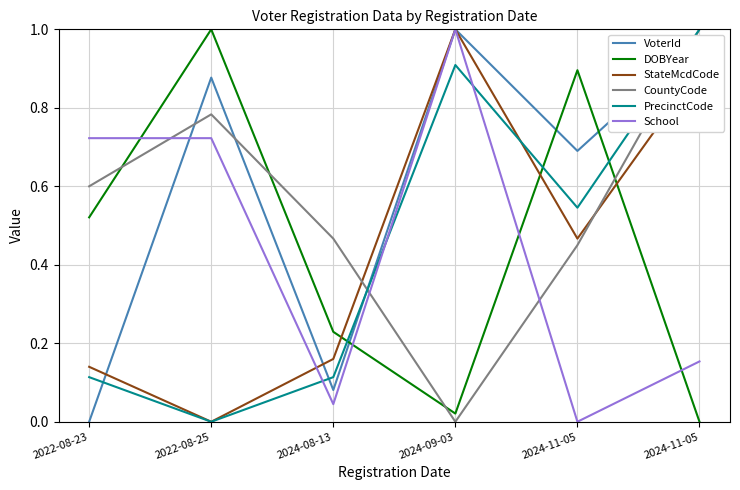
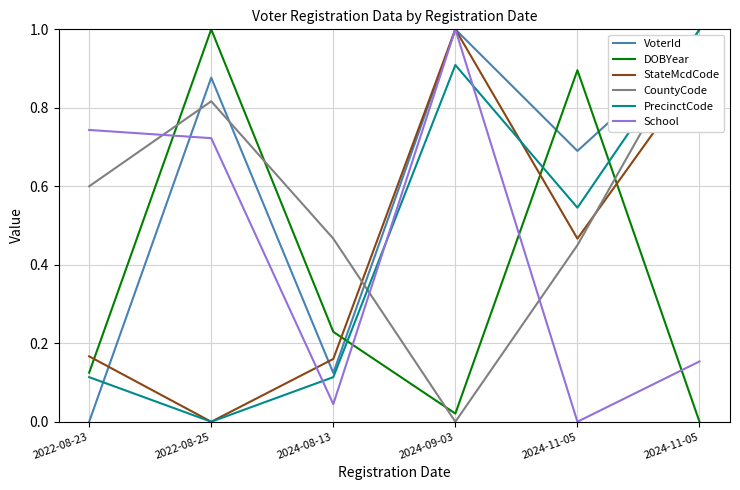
  {
    "VoterId": {
      "2022-08-23": 0.00,
      "2022-08-25": 0.88,
-     "2024-08-13": 0.08
+     "2024-08-13": 0.12
    },
    "DOBYear": {
-     "2022-08-23": 0.52,
+     "2022-08-23": 0.13,
      "2022-08-25": 1.00,
      "2024-08-13": 0.23,
      "2024-09-03": 0.02
    },
    "StateMcdCode": {
-     "2022-08-23": 0.14,
+     "2022-08-23": 0.17,
      "2024-08-13": 0.16
    },
    "CountyCode": {
      "2022-08-23": 0.60,
-     "2022-08-25": 0.78,
+     "2022-08-25": 0.82,
      "2024-08-13": 0.47,
      "2024-09-03": 0.00
    },
    "PrecinctCode": {
      "2022-08-23": 0.11,
      "2024-08-13": 0.11,
      "2024-09-03": 0.91
    },
    "School": {
-     "2022-08-23": 0.72,
+     "2022-08-23": 0.74,
      "2022-08-25": 0.72,
      "2024-08-13": 0.04
    }
  }
